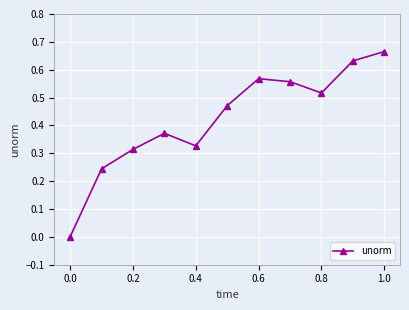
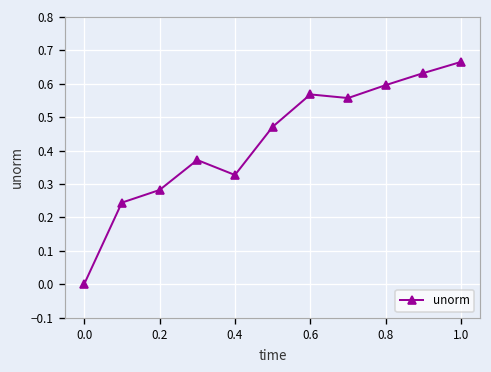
  {
    "0.0": 0.00,
-   "0.2": 0.31,
+   "0.2": 0.28,
    "0.4": 0.33,
    "0.6": 0.57,
-   "0.8": 0.52,
+   "0.8": 0.60,
    "1.0": 0.67
  }
